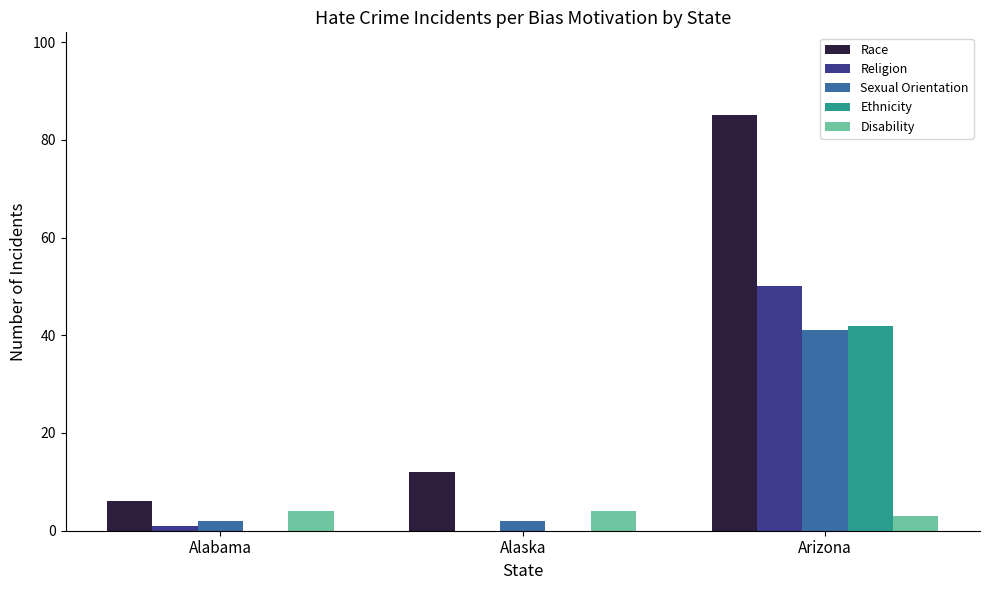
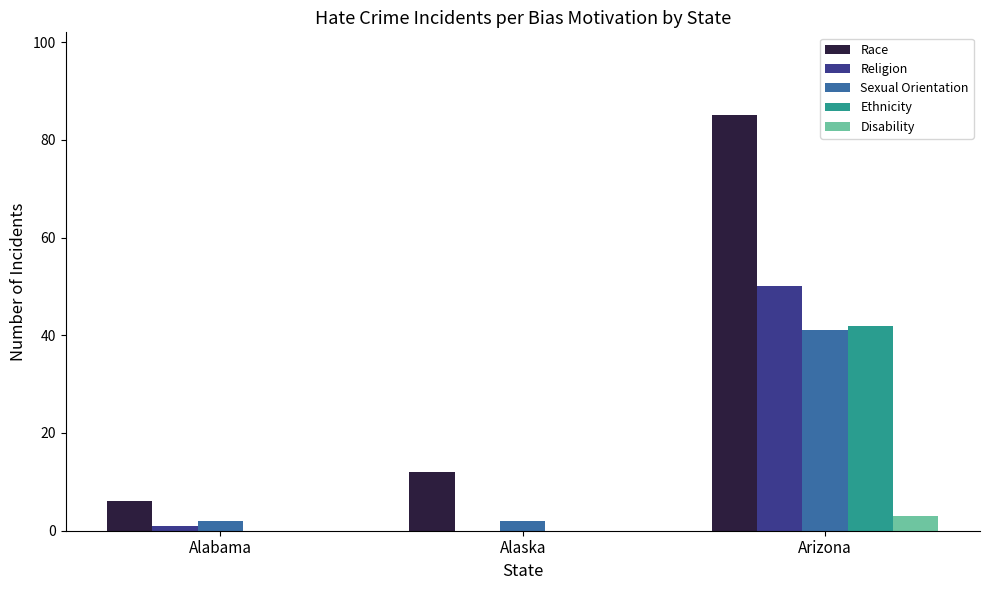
  {
    "Race": {
      "Alabama": 6,
      "Alaska": 12,
      "Arizona": 85
    },
    "Disability": {
-     "Alabama": 4,
-     "Alaska": 4,
+     "Alabama": 0,
+     "Alaska": 0,
      "Arizona": 3
    }
  }
